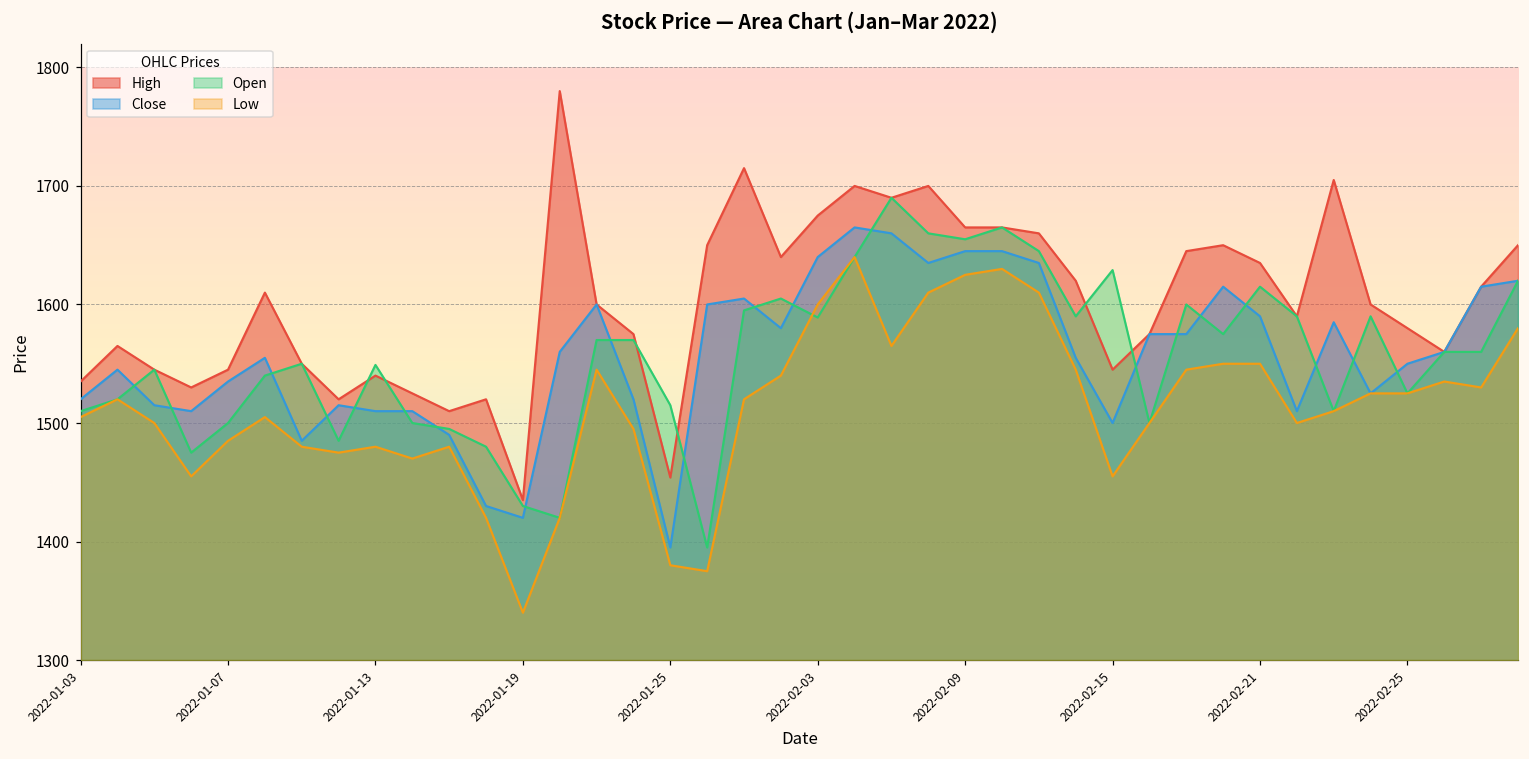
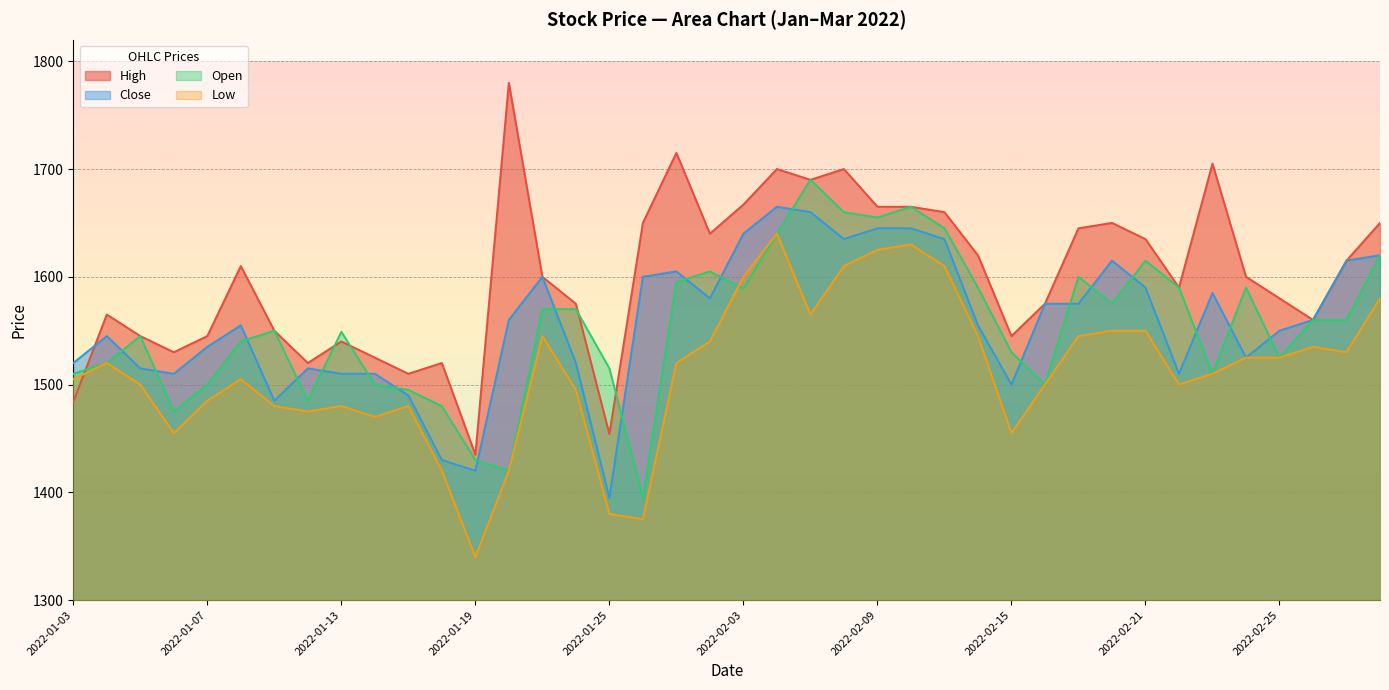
  {
    "High": {
-     "2022-01-03": 1535,
+     "2022-01-03": 1484,
      "2022-01-07": 1545,
      "2022-01-13": 1540,
      "2022-01-19": 1435,
      "2022-01-25": 1454,
-     "2022-02-03": 1675,
+     "2022-02-03": 1667,
      "2022-02-09": 1665,
      "2022-02-15": 1545,
      "2022-02-21": 1635,
      "2022-02-25": 1580
    },
    "Close": {
      "2022-01-03": 1520,
      "2022-01-07": 1535,
      "2022-01-13": 1510,
      "2022-01-19": 1420,
      "2022-01-25": 1395,
      "2022-02-03": 1640,
      "2022-02-09": 1645,
      "2022-02-15": 1500,
      "2022-02-21": 1590,
      "2022-02-25": 1550
    },
    "Open": {
      "2022-01-03": 1510,
      "2022-01-07": 1500,
      "2022-01-13": 1549,
      "2022-01-19": 1430,
      "2022-01-25": 1515,
      "2022-02-03": 1589,
      "2022-02-09": 1655,
-     "2022-02-15": 1629,
+     "2022-02-15": 1530,
      "2022-02-21": 1615
    },
    "Low": {
      "2022-01-03": 1505,
      "2022-01-07": 1485,
      "2022-01-13": 1480,
      "2022-01-19": 1340,
      "2022-01-25": 1380,
      "2022-02-03": 1600,
      "2022-02-09": 1625,
      "2022-02-15": 1455,
      "2022-02-21": 1550
    }
  }
